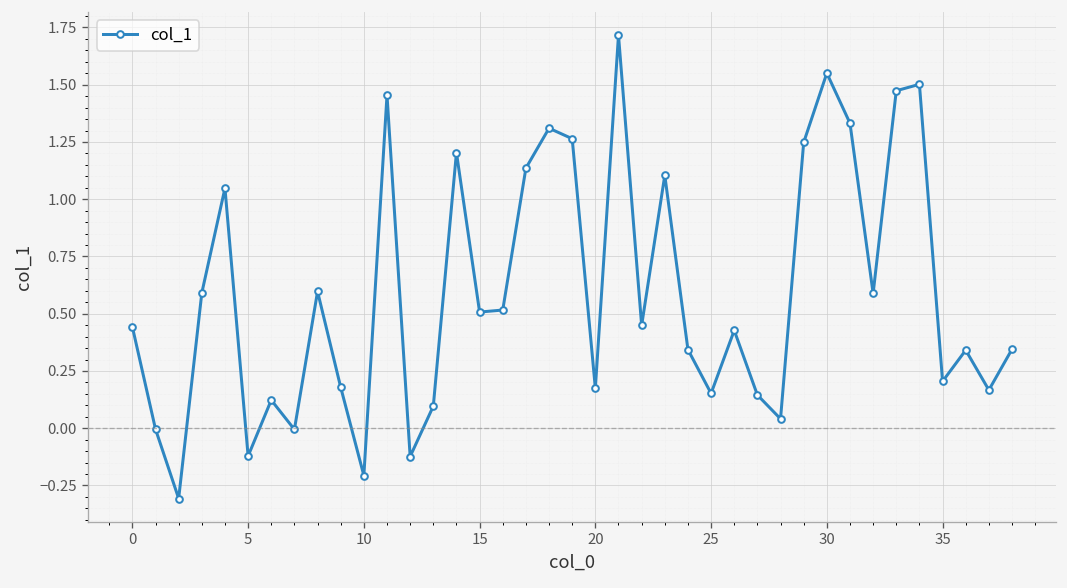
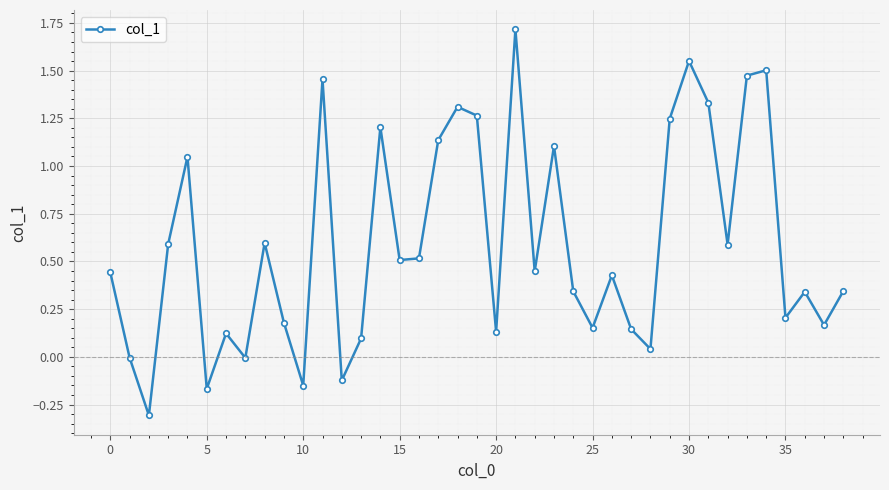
  {
    "0": 0.44,
-   "5": -0.12,
-   "10": -0.21,
+   "5": -0.17,
+   "10": -0.15,
    "15": 0.51,
-   "20": 0.17,
+   "20": 0.13,
    "25": 0.15,
    "30": 1.55,
    "35": 0.20
  }
